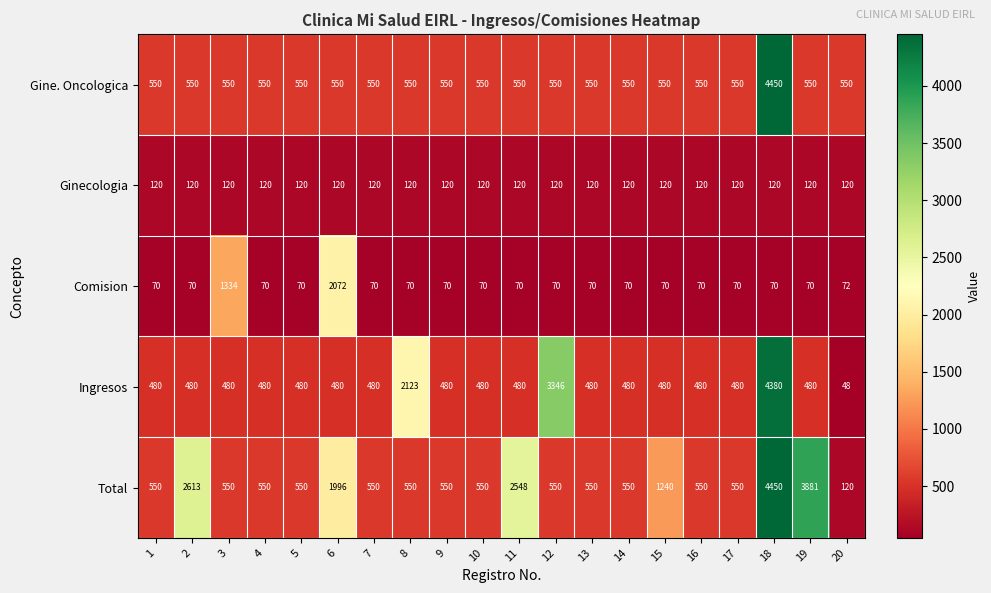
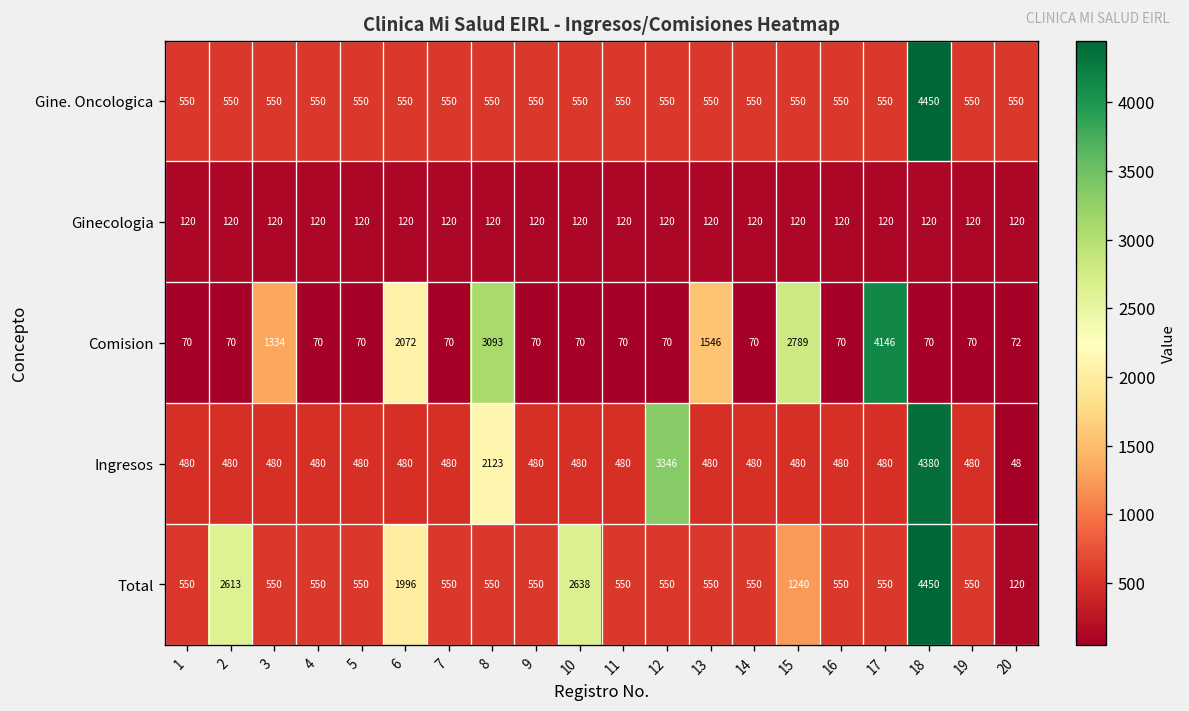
  {
    "Gine. Oncologica": {
      "1": 550,
      "2": 550,
      "3": 550,
      "4": 550,
      "5": 550,
      "6": 550,
      "7": 550,
      "8": 550,
      "9": 550,
      "10": 550,
      "11": 550,
      "12": 550,
      "13": 550,
      "14": 550,
      "15": 550,
      "16": 550,
      "17": 550,
      "18": 4450,
      "19": 550,
      "20": 550
    },
    "Ginecologia": {
      "1": 120,
      "2": 120,
      "3": 120,
      "4": 120,
      "5": 120,
      "6": 120,
      "7": 120,
      "8": 120,
      "9": 120,
      "10": 120,
      "11": 120,
      "12": 120,
      "13": 120,
      "14": 120,
      "15": 120,
      "16": 120,
      "17": 120,
      "18": 120,
      "19": 120,
      "20": 120
    },
    "Comision": {
      "1": 70,
      "2": 70,
      "3": 1334,
      "4": 70,
      "5": 70,
      "6": 2072,
      "7": 70,
-     "8": 70,
+     "8": 3093,
      "9": 70,
      "10": 70,
      "11": 70,
      "12": 70,
-     "13": 70,
+     "13": 1546,
      "14": 70,
-     "15": 70,
+     "15": 2789,
      "16": 70,
-     "17": 70,
+     "17": 4146,
      "18": 70,
      "19": 70,
      "20": 72
    },
    "Ingresos": {
      "1": 480,
      "2": 480,
      "3": 480,
      "4": 480,
      "5": 480,
      "6": 480,
      "7": 480,
      "8": 2123,
      "9": 480,
      "10": 480,
      "11": 480,
      "12": 3346,
      "13": 480,
      "14": 480,
      "15": 480,
      "16": 480,
      "17": 480,
      "18": 4380,
      "19": 480,
      "20": 48
    },
    "Total": {
      "1": 550,
      "2": 2613,
      "3": 550,
      "4": 550,
      "5": 550,
      "6": 1996,
      "7": 550,
      "8": 550,
      "9": 550,
-     "10": 550,
-     "11": 2548,
+     "10": 2638,
+     "11": 550,
      "12": 550,
      "13": 550,
      "14": 550,
      "15": 1240,
      "16": 550,
      "17": 550,
      "18": 4450,
-     "19": 3881,
+     "19": 550,
      "20": 120
    }
  }
